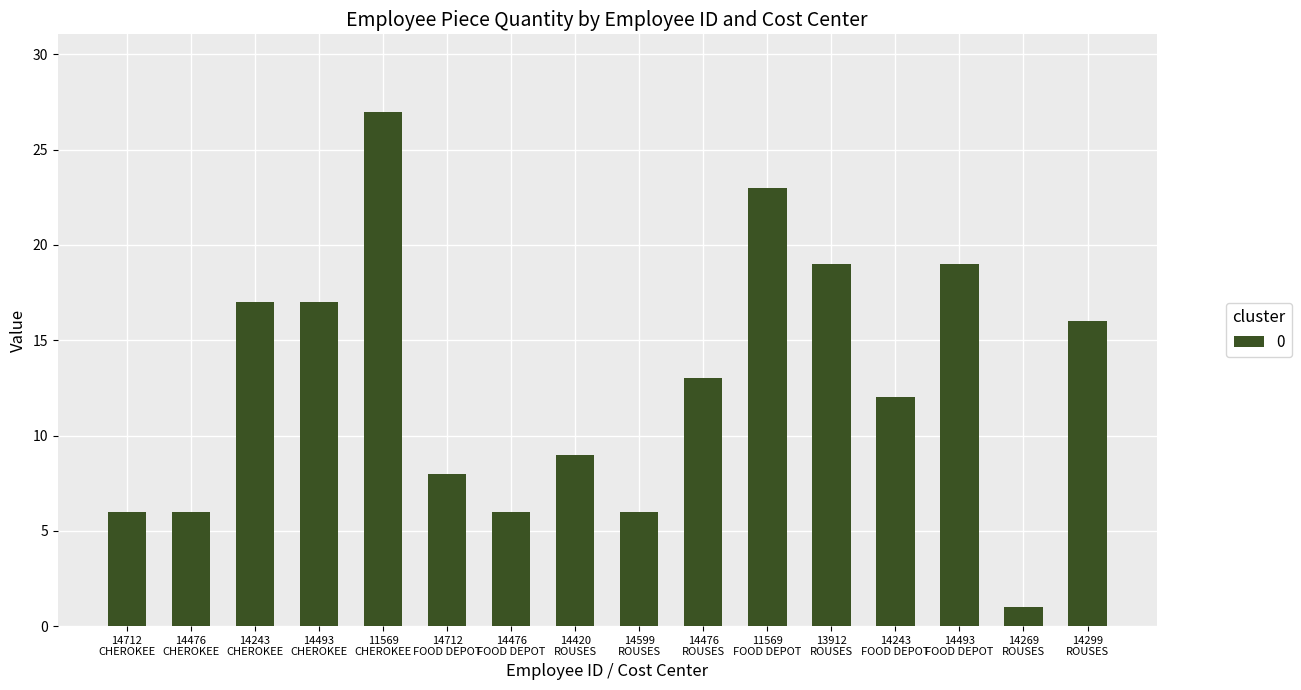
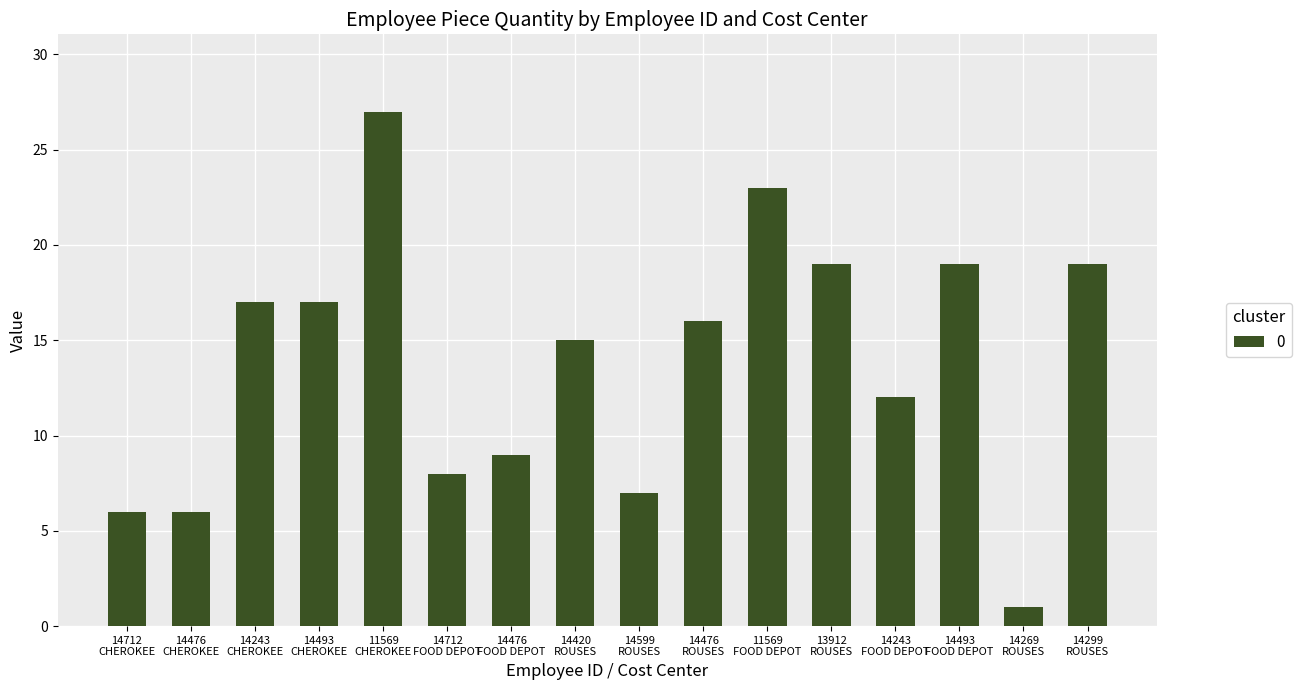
  {
    "14712 CHEROKEE": 6,
    "14476 CHEROKEE": 6,
    "14243 CHEROKEE": 17,
    "14493 CHEROKEE": 17,
    "11569 CHEROKEE": 27,
    "14712 FOOD DEPOT": 8,
-   "14476 FOOD DEPOT": 6,
-   "14420 ROUSES": 9,
-   "14599 ROUSES": 6,
-   "14476 ROUSES": 13,
+   "14476 FOOD DEPOT": 9,
+   "14420 ROUSES": 15,
+   "14599 ROUSES": 7,
+   "14476 ROUSES": 16,
    "11569 FOOD DEPOT": 23,
    "13912 ROUSES": 19,
    "14243 FOOD DEPOT": 12,
    "14493 FOOD DEPOT": 19,
    "14269 ROUSES": 1,
-   "14299 ROUSES": 16
+   "14299 ROUSES": 19
  }
